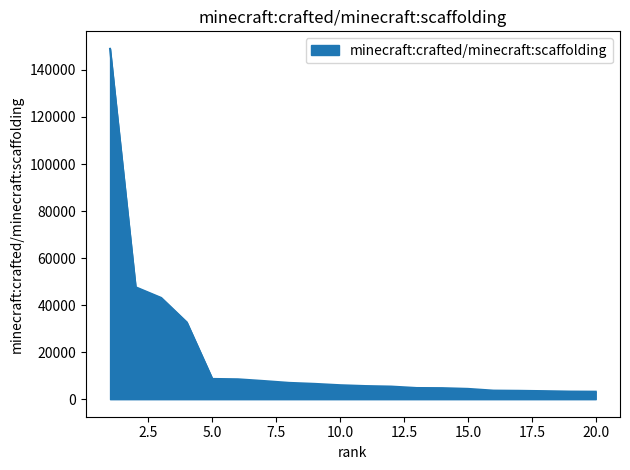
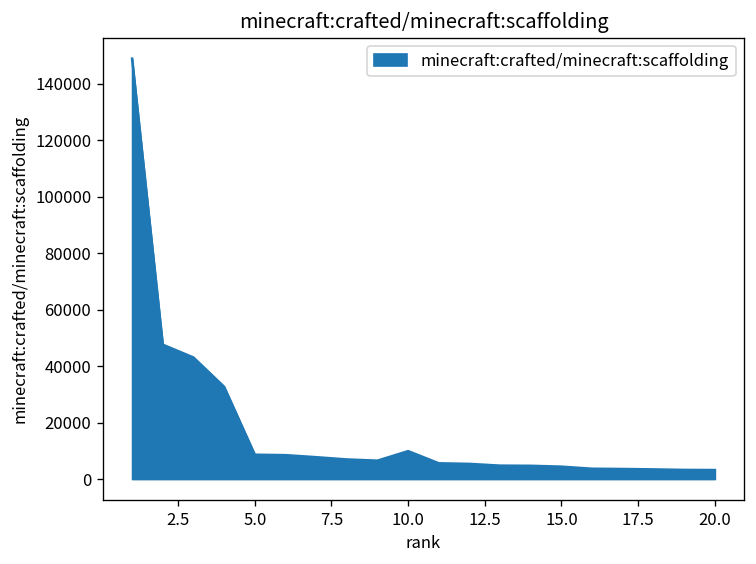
  {
    "5.0": 9000,
-   "10.0": 6000,
+   "10.0": 10000,
    "15.0": 4000,
    "20.0": 3000
  }
